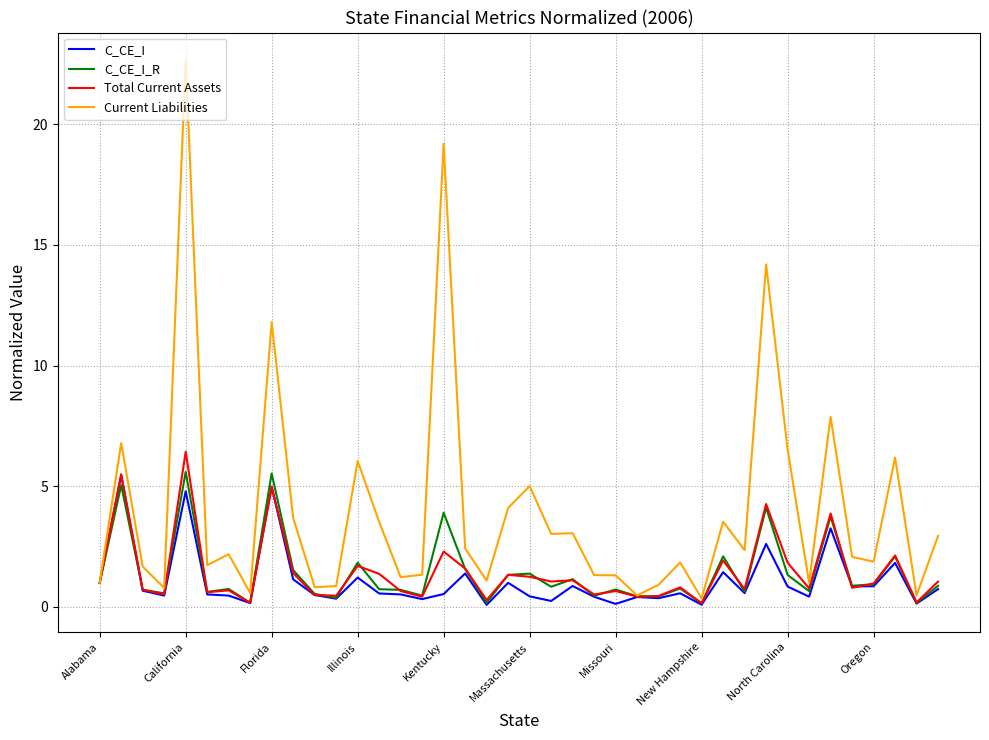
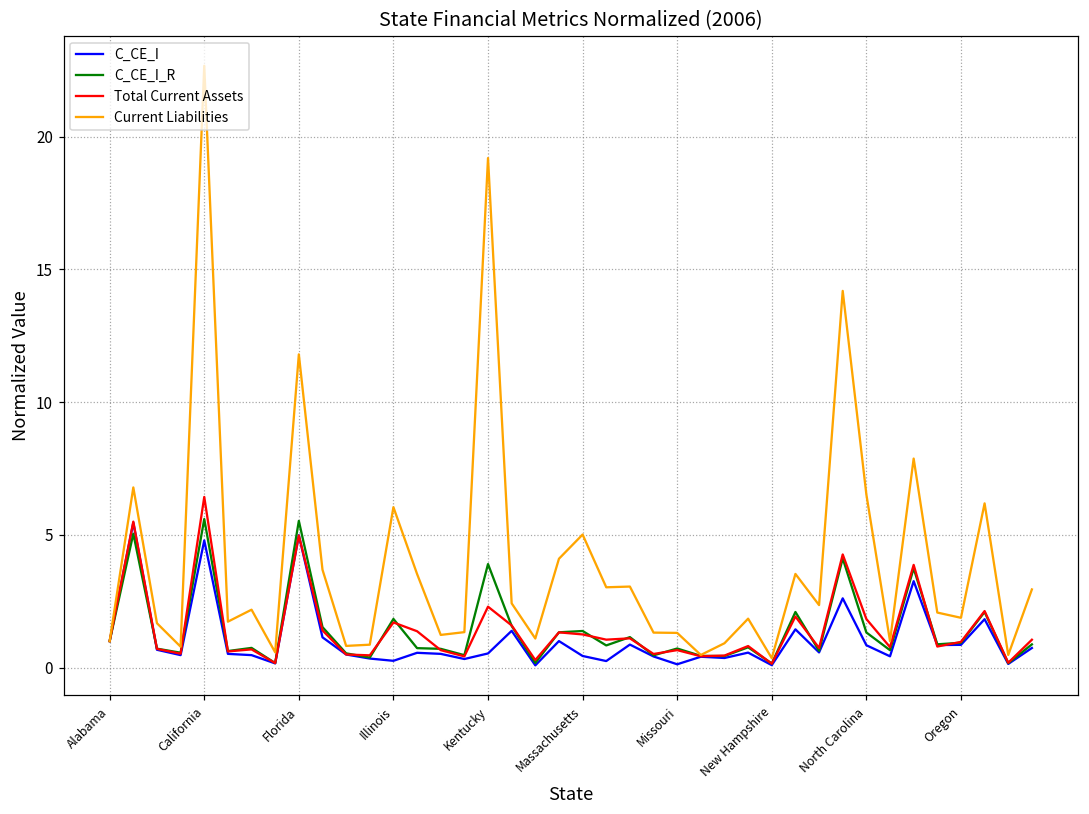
  {
    "C_CE_I": {
      "California": 4.8,
-     "Illinois": 1.2,
+     "Illinois": 0.3,
      "Kentucky": 0.5,
      "Massachusetts": 0.4,
      "Missouri": 0.1,
      "North Carolina": 0.8
    },
    "C_CE_I_R": {
      "California": 5.6,
      "Florida": 5.5,
      "Illinois": 1.8,
      "Kentucky": 3.9,
      "Massachusetts": 1.4,
      "North Carolina": 1.3
    },
    "Total Current Assets": {
      "California": 6.4,
      "Illinois": 1.7,
      "Kentucky": 2.3,
      "Massachusetts": 1.3,
      "North Carolina": 1.8
    },
    "Current Liabilities": {
      "Florida": 11.8,
      "Illinois": 6.0,
      "Kentucky": 19.2,
      "Massachusetts": 5.0,
      "Missouri": 1.3,
      "New Hampshire": 0.4,
      "North Carolina": 6.5,
      "Oregon": 1.9
    }
  }
